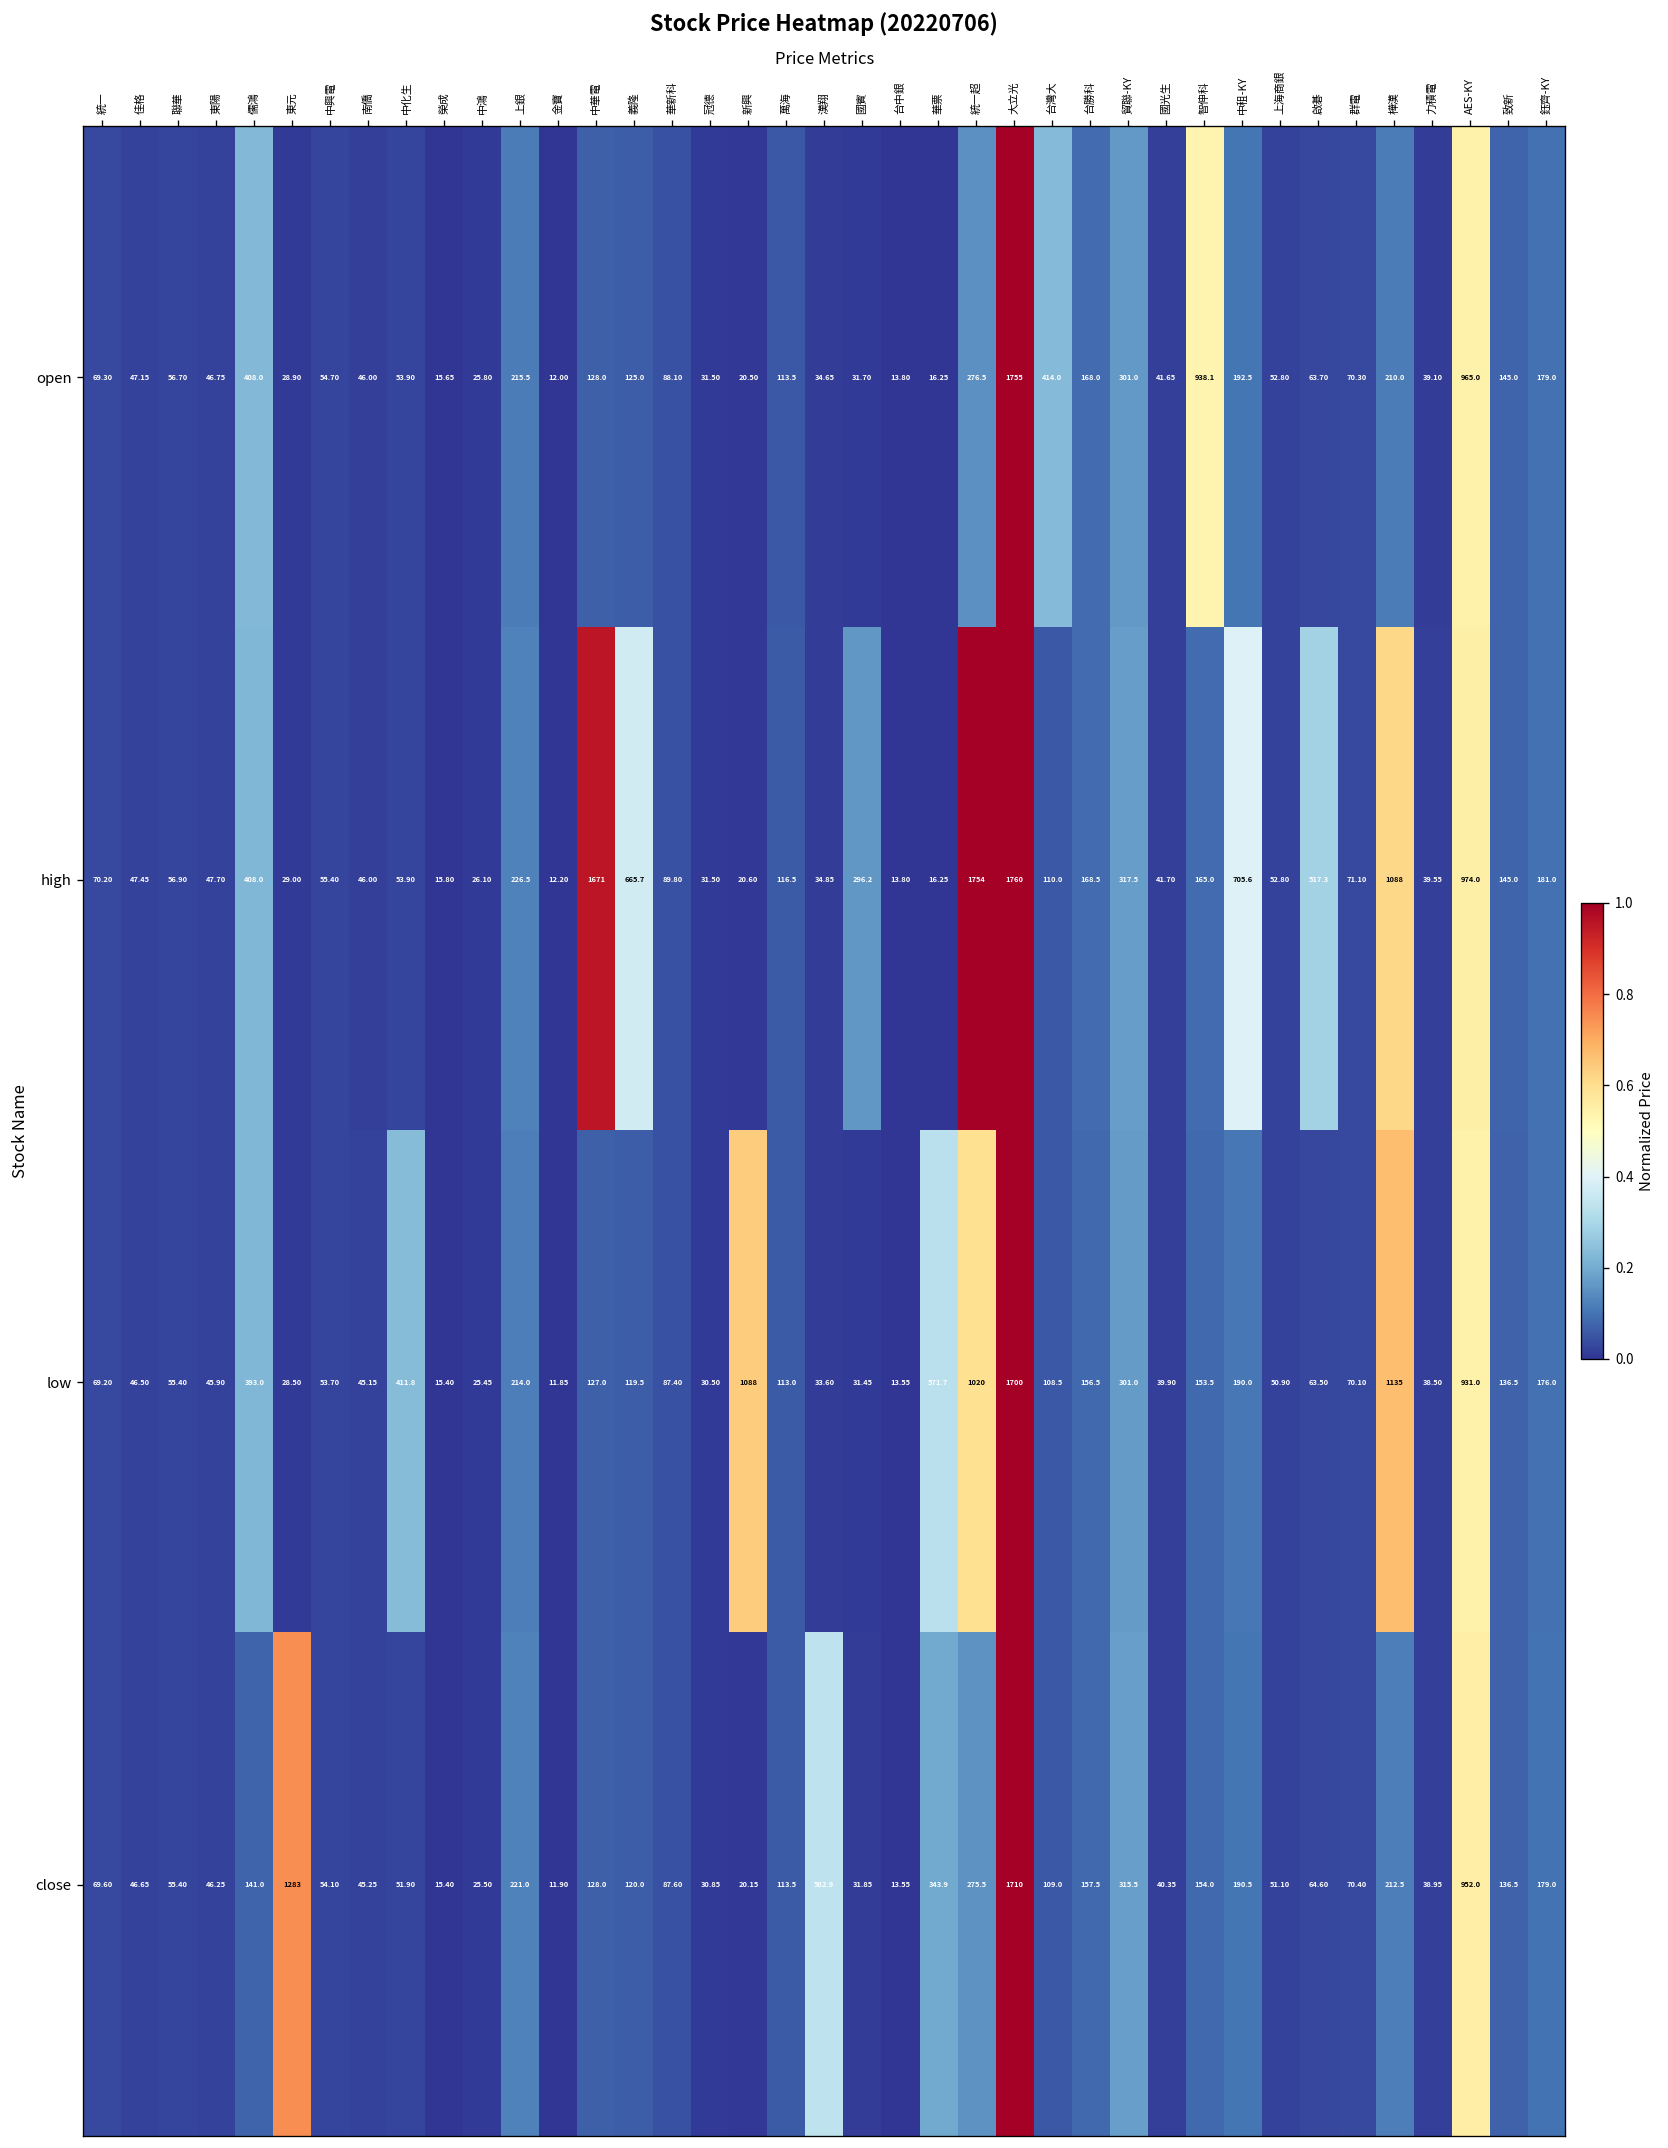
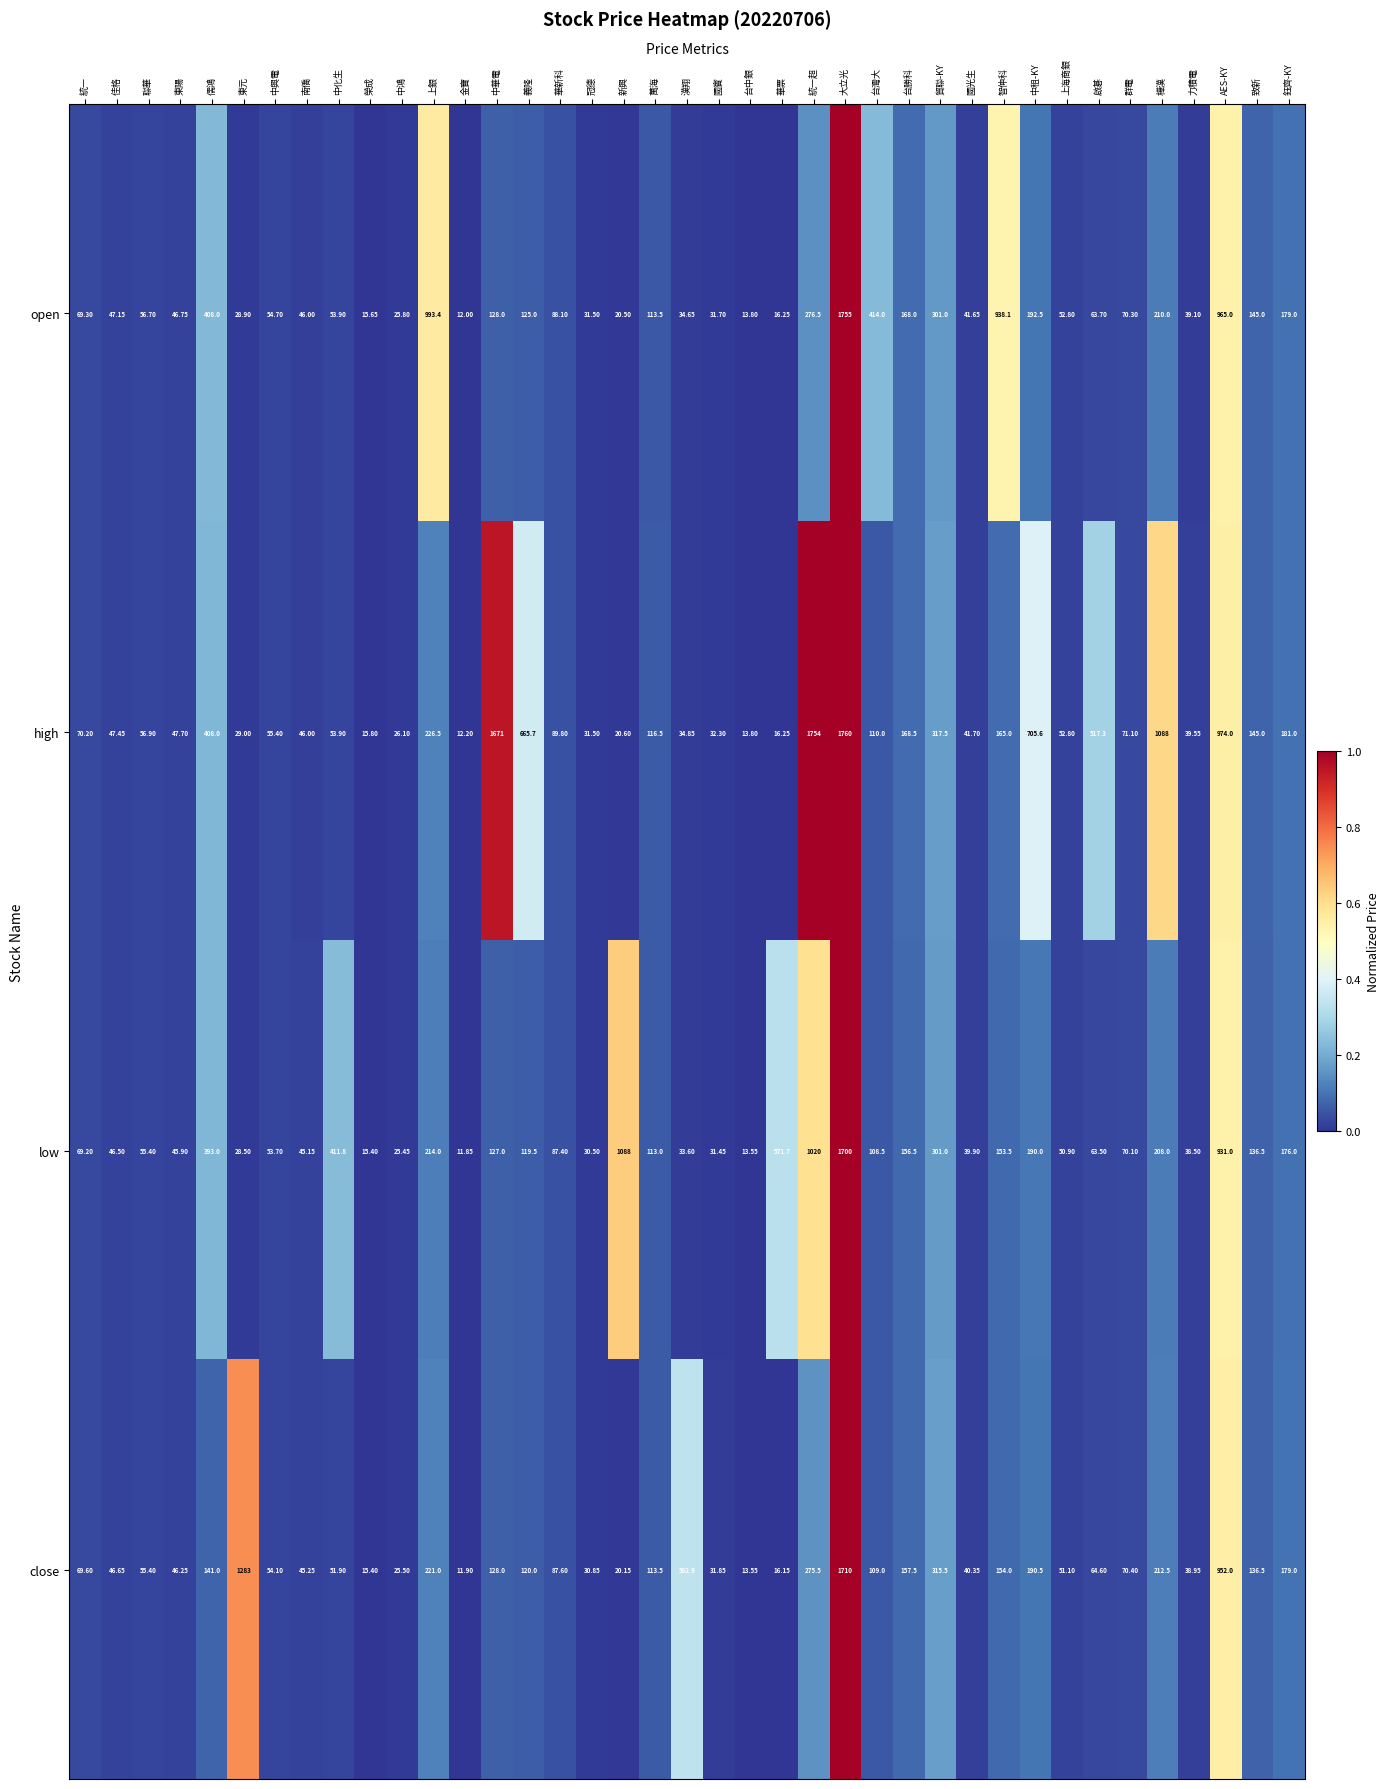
  {
    "open": {
      "統一": 69.30,
      "佳格": 47.15,
      "聯華": 56.70,
      "東陽": 46.75,
      "儒鴻": 408.0,
      "東元": 28.90,
      "中興電": 54.70,
      "南僑": 46.00,
      "中化生": 53.90,
      "榮成": 15.65,
      "中鴻": 25.80,
-     "上銀": 215.5,
+     "上銀": 993.4,
      "金寶": 12.00,
      "中華電": 128.0,
      "義隆": 125.0,
      "華新科": 88.10,
      "冠德": 31.50,
      "新興": 20.50,
      "萬海": 113.5,
      "漢翔": 34.65,
      "國賓": 31.70,
      "台中銀": 13.80,
      "華票": 16.25,
      "統一超": 276.5,
      "大立光": 1755,
      "台灣大": 414.0,
      "台勝科": 168.0,
      "貿聯-KY": 301.0,
      "國光生": 41.65,
      "智伸科": 938.1,
      "中租-KY": 192.5,
      "上海商銀": 52.80,
      "啟碁": 63.70,
      "群電": 70.30,
      "樺漢": 210.0,
      "力積電": 39.10,
      "AES-KY": 965.0,
      "致新": 145.0,
      "鈺齊-KY": 179.0
    },
    "high": {
      "統一": 70.20,
      "佳格": 47.45,
      "聯華": 56.90,
      "東陽": 47.70,
      "儒鴻": 408.0,
      "東元": 29.00,
      "中興電": 55.40,
      "南僑": 46.00,
      "中化生": 53.90,
      "榮成": 15.80,
      "中鴻": 26.10,
      "上銀": 226.5,
      "金寶": 12.20,
      "中華電": 1671,
      "義隆": 665.7,
      "華新科": 89.80,
      "冠德": 31.50,
      "新興": 20.60,
      "萬海": 116.5,
      "漢翔": 34.85,
-     "國賓": 296.2,
+     "國賓": 32.30,
      "台中銀": 13.80,
      "華票": 16.25,
      "統一超": 1754,
      "大立光": 1760,
      "台灣大": 110.0,
      "台勝科": 168.5,
      "貿聯-KY": 317.5,
      "國光生": 41.70,
      "智伸科": 165.0,
      "中租-KY": 705.6,
      "上海商銀": 52.80,
      "啟碁": 517.3,
      "群電": 71.10,
      "樺漢": 1088,
      "力積電": 39.55,
      "AES-KY": 974.0,
      "致新": 145.0,
      "鈺齊-KY": 181.0
    },
    "low": {
      "統一": 69.20,
      "佳格": 46.50,
      "聯華": 55.40,
      "東陽": 45.90,
      "儒鴻": 393.0,
      "東元": 28.50,
      "中興電": 53.70,
      "南僑": 45.15,
      "中化生": 411.8,
      "榮成": 15.40,
      "中鴻": 25.45,
      "上銀": 214.0,
      "金寶": 11.85,
      "中華電": 127.0,
      "義隆": 119.5,
      "華新科": 87.40,
      "冠德": 30.50,
      "新興": 1088,
      "萬海": 113.0,
      "漢翔": 33.60,
      "國賓": 31.45,
      "台中銀": 13.55,
      "華票": 571.7,
      "統一超": 1020,
      "大立光": 1700,
      "台灣大": 108.5,
      "台勝科": 156.5,
      "貿聯-KY": 301.0,
      "國光生": 39.90,
      "智伸科": 153.5,
      "中租-KY": 190.0,
      "上海商銀": 50.90,
      "啟碁": 63.50,
      "群電": 70.10,
-     "樺漢": 1135,
+     "樺漢": 208.0,
      "力積電": 38.50,
      "AES-KY": 931.0,
      "致新": 136.5,
      "鈺齊-KY": 176.0
    },
    "close": {
      "統一": 69.60,
      "佳格": 46.65,
      "聯華": 55.40,
      "東陽": 46.25,
      "儒鴻": 141.0,
      "東元": 1283,
      "中興電": 54.10,
      "南僑": 45.25,
      "中化生": 51.90,
      "榮成": 15.40,
      "中鴻": 25.50,
      "上銀": 221.0,
      "金寶": 11.90,
      "中華電": 128.0,
      "義隆": 120.0,
      "華新科": 87.60,
      "冠德": 30.85,
      "新興": 20.15,
      "萬海": 113.5,
      "漢翔": 582.9,
      "國賓": 31.85,
      "台中銀": 13.55,
-     "華票": 343.9,
+     "華票": 16.15,
      "統一超": 275.5,
      "大立光": 1710,
      "台灣大": 109.0,
      "台勝科": 157.5,
      "貿聯-KY": 315.5,
      "國光生": 40.35,
      "智伸科": 154.0,
      "中租-KY": 190.5,
      "上海商銀": 51.10,
      "啟碁": 64.60,
      "群電": 70.40,
      "樺漢": 212.5,
      "力積電": 38.95,
      "AES-KY": 952.0,
      "致新": 136.5,
      "鈺齊-KY": 179.0
    }
  }
